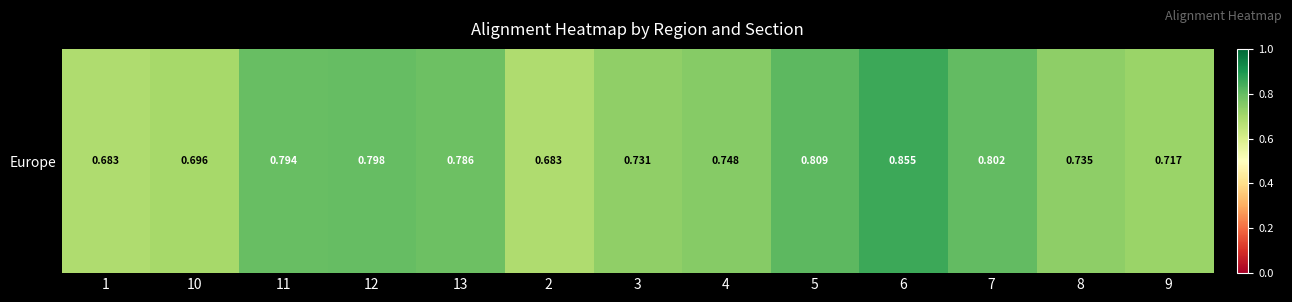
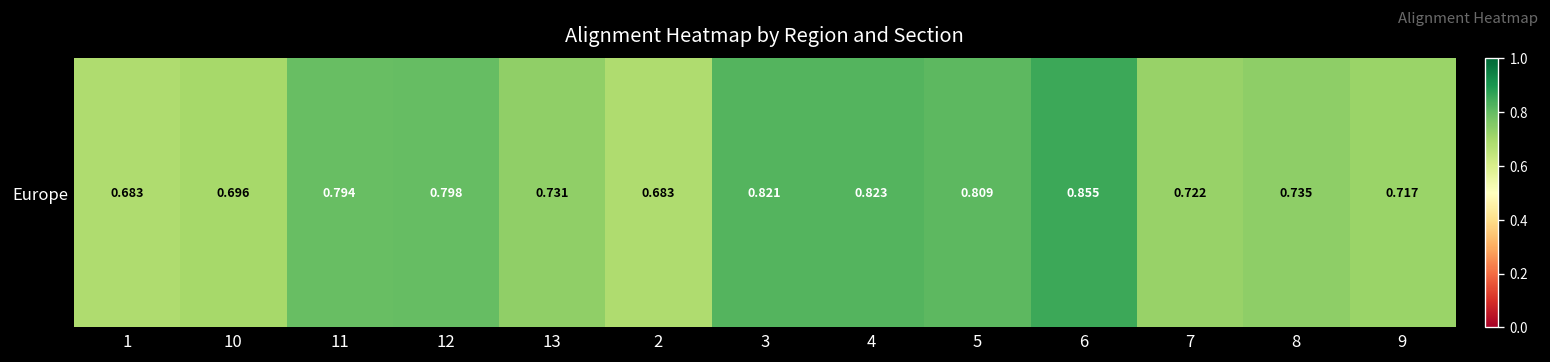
  {
    "Europe": {
      "1": 0.683,
      "10": 0.696,
      "11": 0.794,
      "12": 0.798,
-     "13": 0.786,
+     "13": 0.731,
      "2": 0.683,
-     "3": 0.731,
-     "4": 0.748,
+     "3": 0.821,
+     "4": 0.823,
      "5": 0.809,
      "6": 0.855,
-     "7": 0.802,
+     "7": 0.722,
      "8": 0.735,
      "9": 0.717
    }
  }
